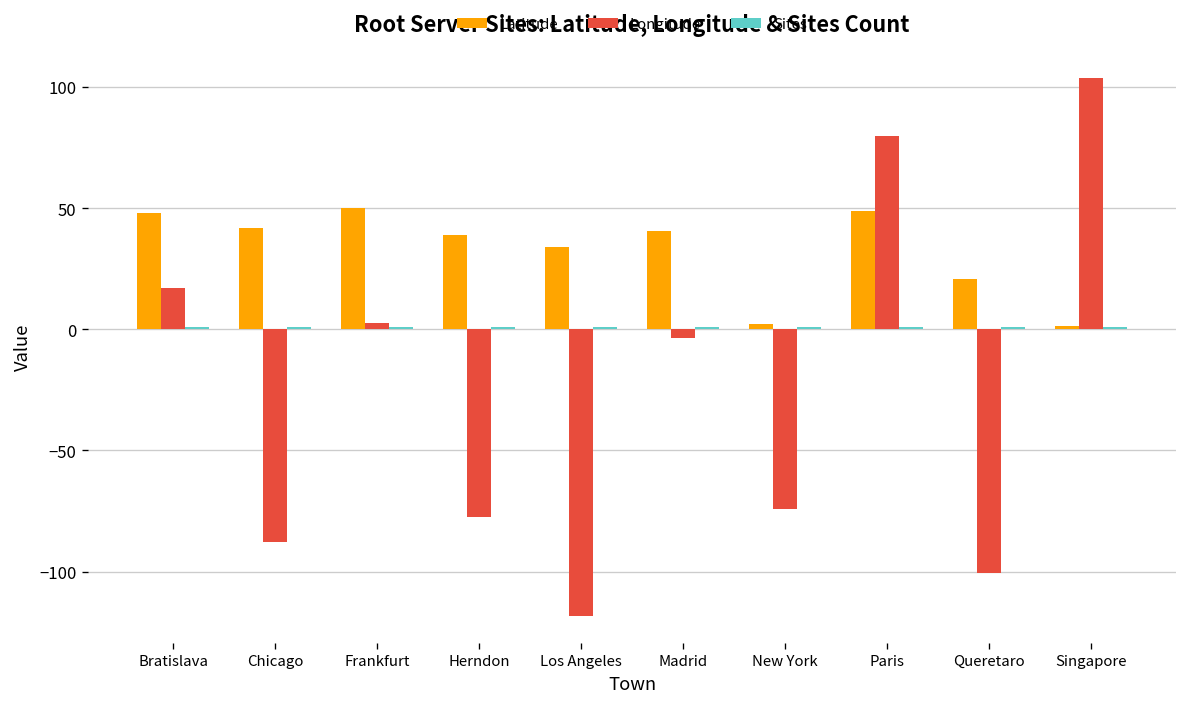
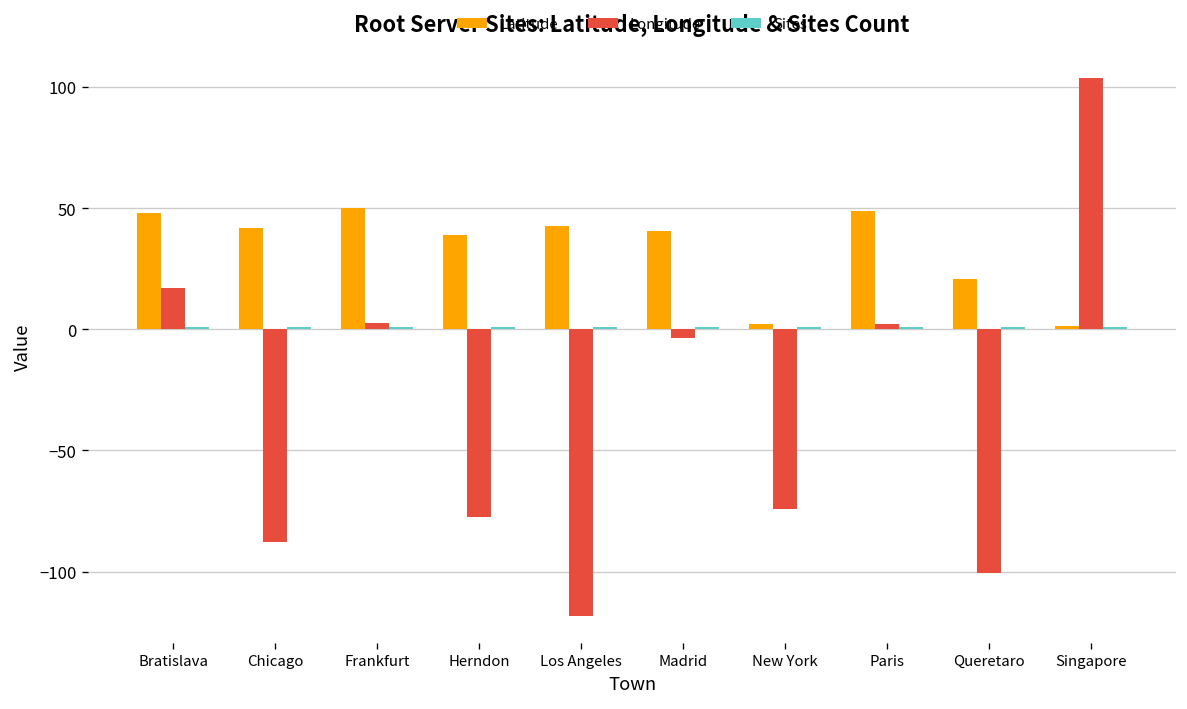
  {
    "Latitude": {
      "Bratislava": 48,
      "Chicago": 42,
      "Frankfurt": 50,
      "Herndon": 39,
-     "Los Angeles": 34,
+     "Los Angeles": 43,
      "Madrid": 40,
      "New York": 2,
      "Paris": 49,
      "Queretaro": 21,
      "Singapore": 1
    },
    "Longitude": {
      "Bratislava": 17,
      "Chicago": -88,
      "Frankfurt": 3,
      "Herndon": -77,
      "Los Angeles": -118,
      "Madrid": -4,
      "New York": -74,
-     "Paris": 80,
+     "Paris": 2,
      "Queretaro": -100,
      "Singapore": 104
    }
  }
